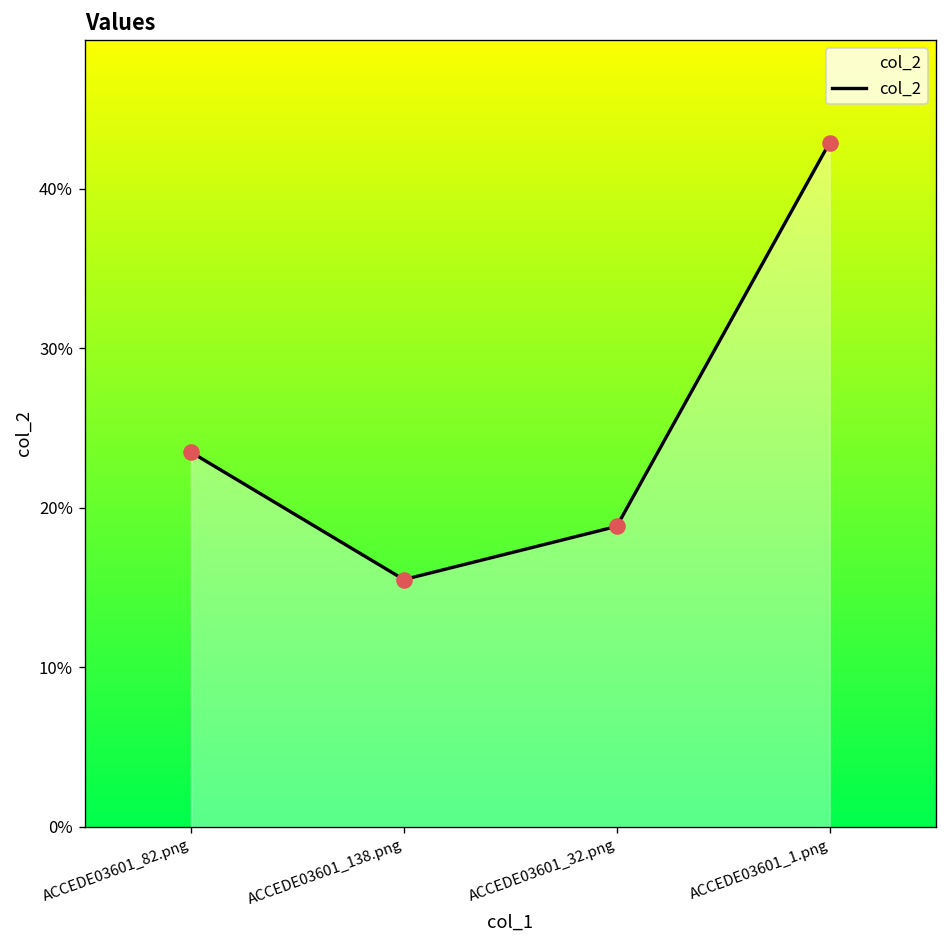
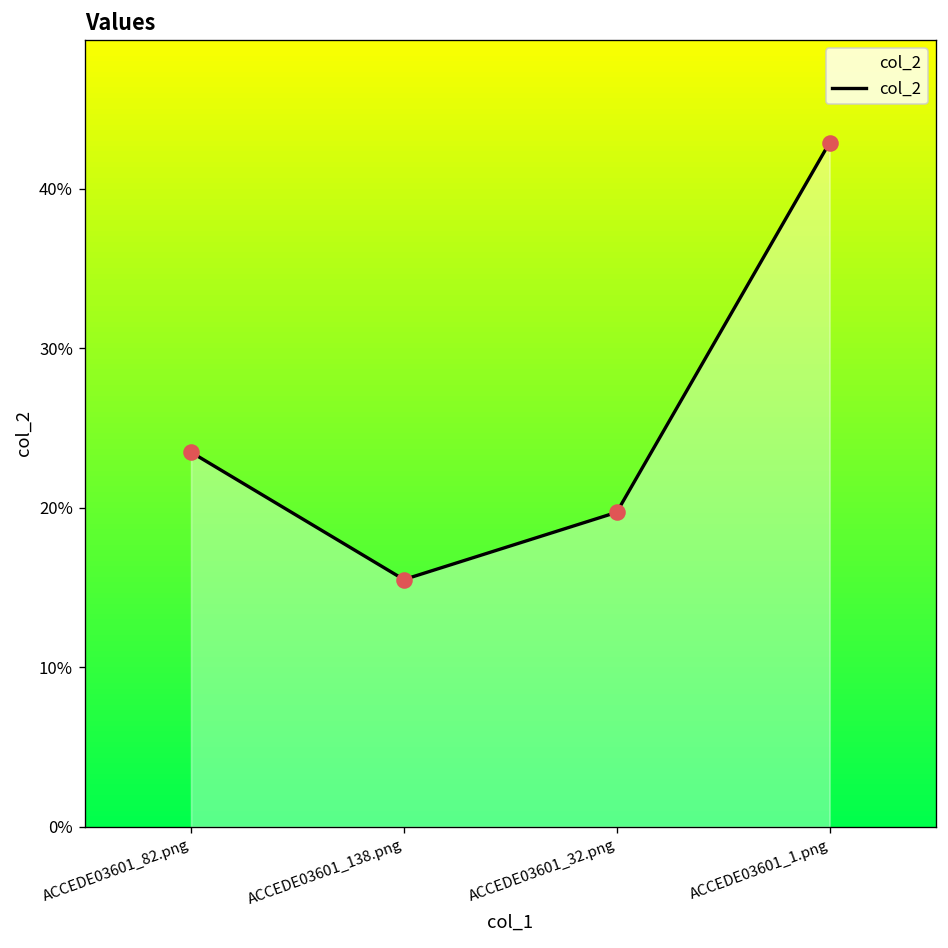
  {
    "ACCEDE03601_82.png": "23.5%",
    "ACCEDE03601_138.png": "15.5%",
-   "ACCEDE03601_32.png": "18.8%",
+   "ACCEDE03601_32.png": "19.7%",
    "ACCEDE03601_1.png": "42.9%"
  }
